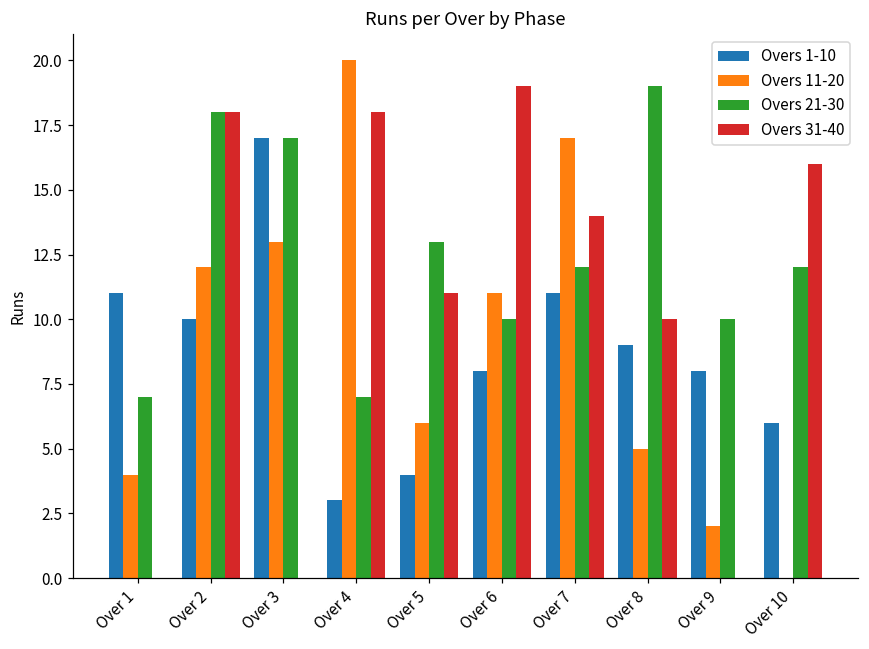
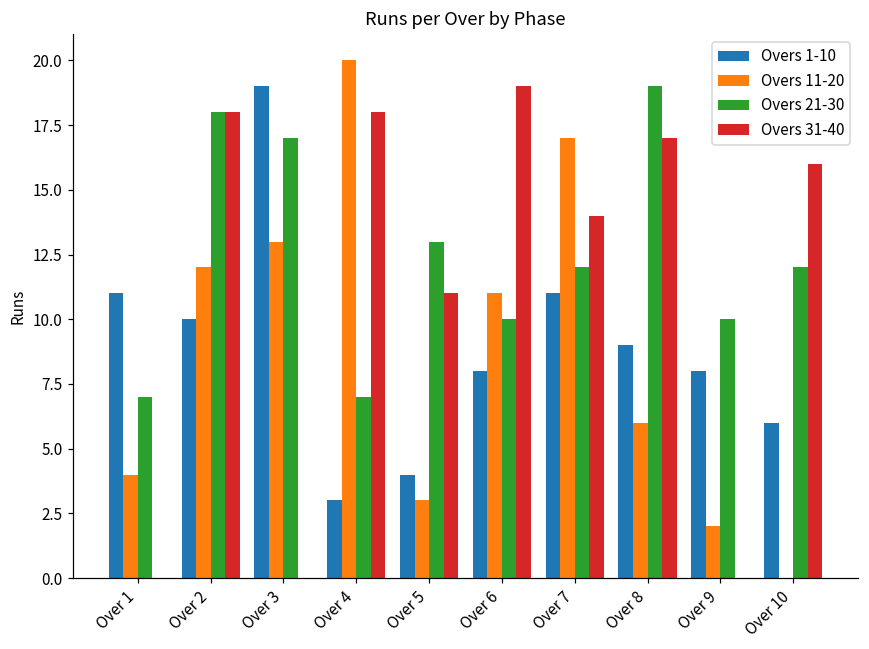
  {
    "Overs 1-10": {
      "Over 1": 11,
      "Over 2": 10,
-     "Over 3": 17,
+     "Over 3": 19,
      "Over 4": 3,
      "Over 5": 4,
      "Over 6": 8,
      "Over 7": 11,
      "Over 8": 9,
      "Over 9": 8,
      "Over 10": 6
    },
    "Overs 11-20": {
      "Over 1": 4,
      "Over 2": 12,
      "Over 3": 13,
      "Over 4": 20,
-     "Over 5": 6,
+     "Over 5": 3,
      "Over 6": 11,
      "Over 7": 17,
-     "Over 8": 5,
+     "Over 8": 6,
      "Over 9": 2,
      "Over 10": 0
    },
    "Overs 21-30": {
      "Over 1": 7,
      "Over 2": 18,
      "Over 3": 17,
      "Over 4": 7,
      "Over 5": 13,
      "Over 6": 10,
      "Over 7": 12,
      "Over 8": 19,
      "Over 9": 10,
      "Over 10": 12
    },
    "Overs 31-40": {
      "Over 1": 0,
      "Over 2": 18,
      "Over 3": 0,
      "Over 4": 18,
      "Over 5": 11,
      "Over 6": 19,
      "Over 7": 14,
-     "Over 8": 10,
+     "Over 8": 17,
      "Over 9": 0,
      "Over 10": 16
    }
  }
